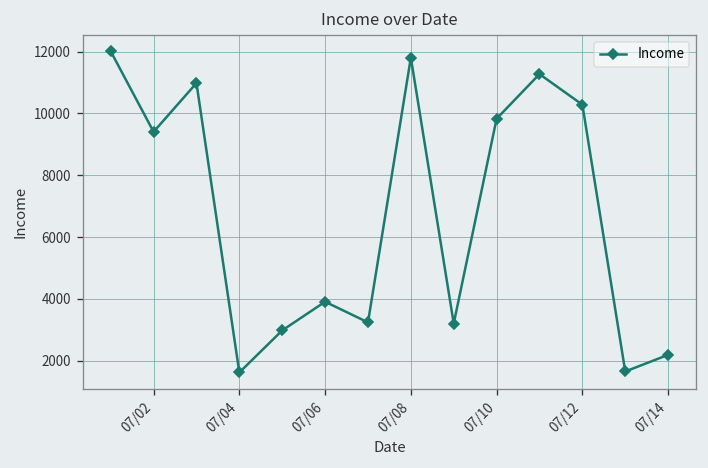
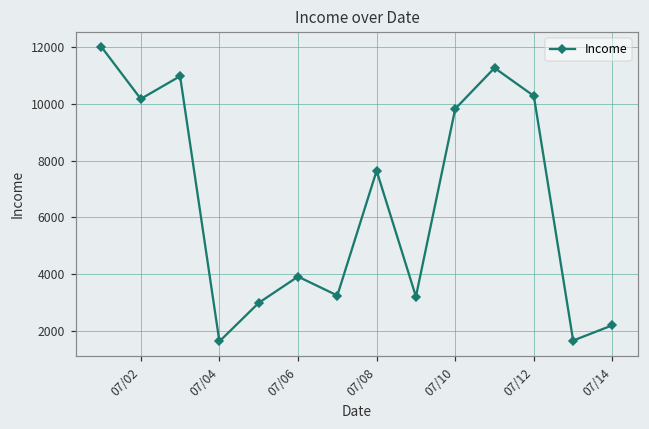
  {
-   "07/02": 9400,
+   "07/02": 10200,
    "07/04": 1600,
    "07/06": 3900,
-   "07/08": 11800,
+   "07/08": 7600,
    "07/10": 9800,
    "07/12": 10300,
    "07/14": 2200
  }
